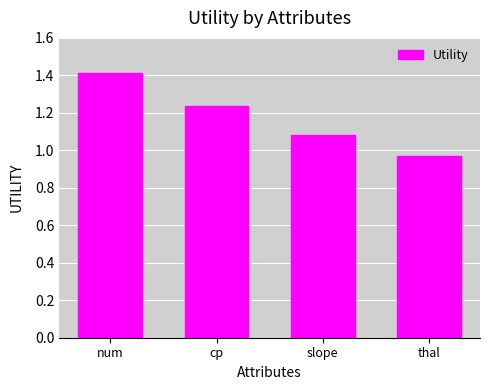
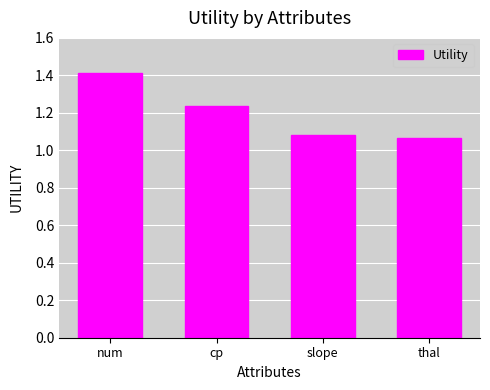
  {
    "num": 1.41,
    "cp": 1.23,
    "slope": 1.08,
-   "thal": 0.97
+   "thal": 1.07
  }
